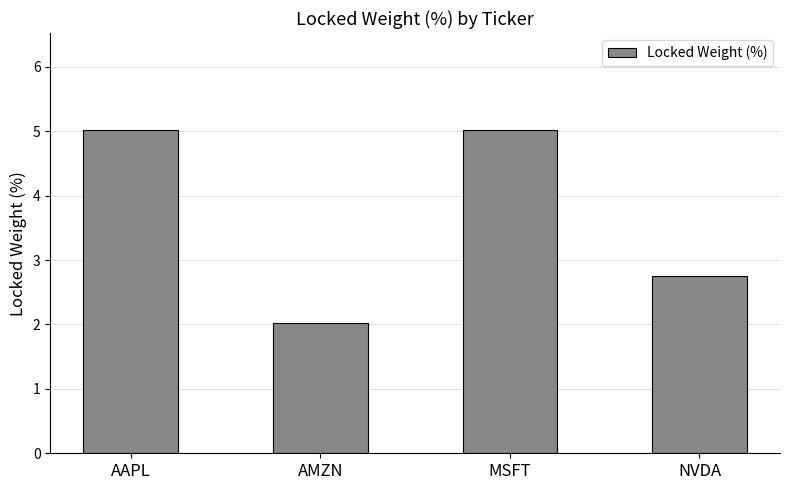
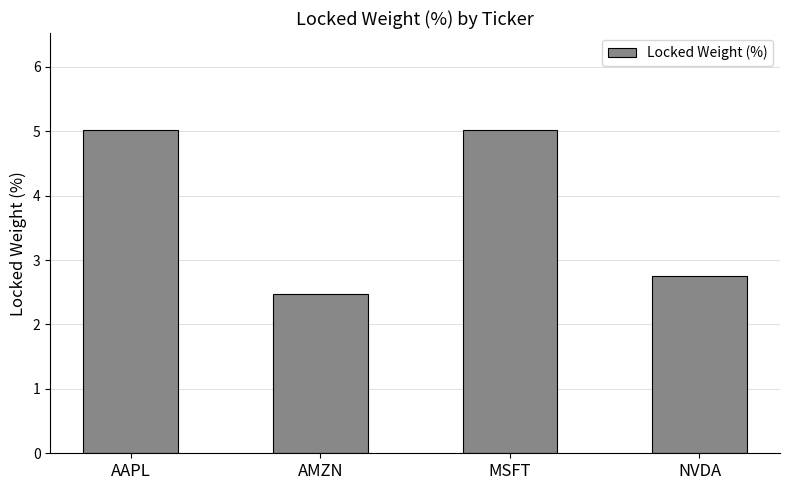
  {
    "AAPL": 5.0,
-   "AMZN": 2.0,
+   "AMZN": 2.5,
    "MSFT": 5.0,
    "NVDA": 2.8
  }
